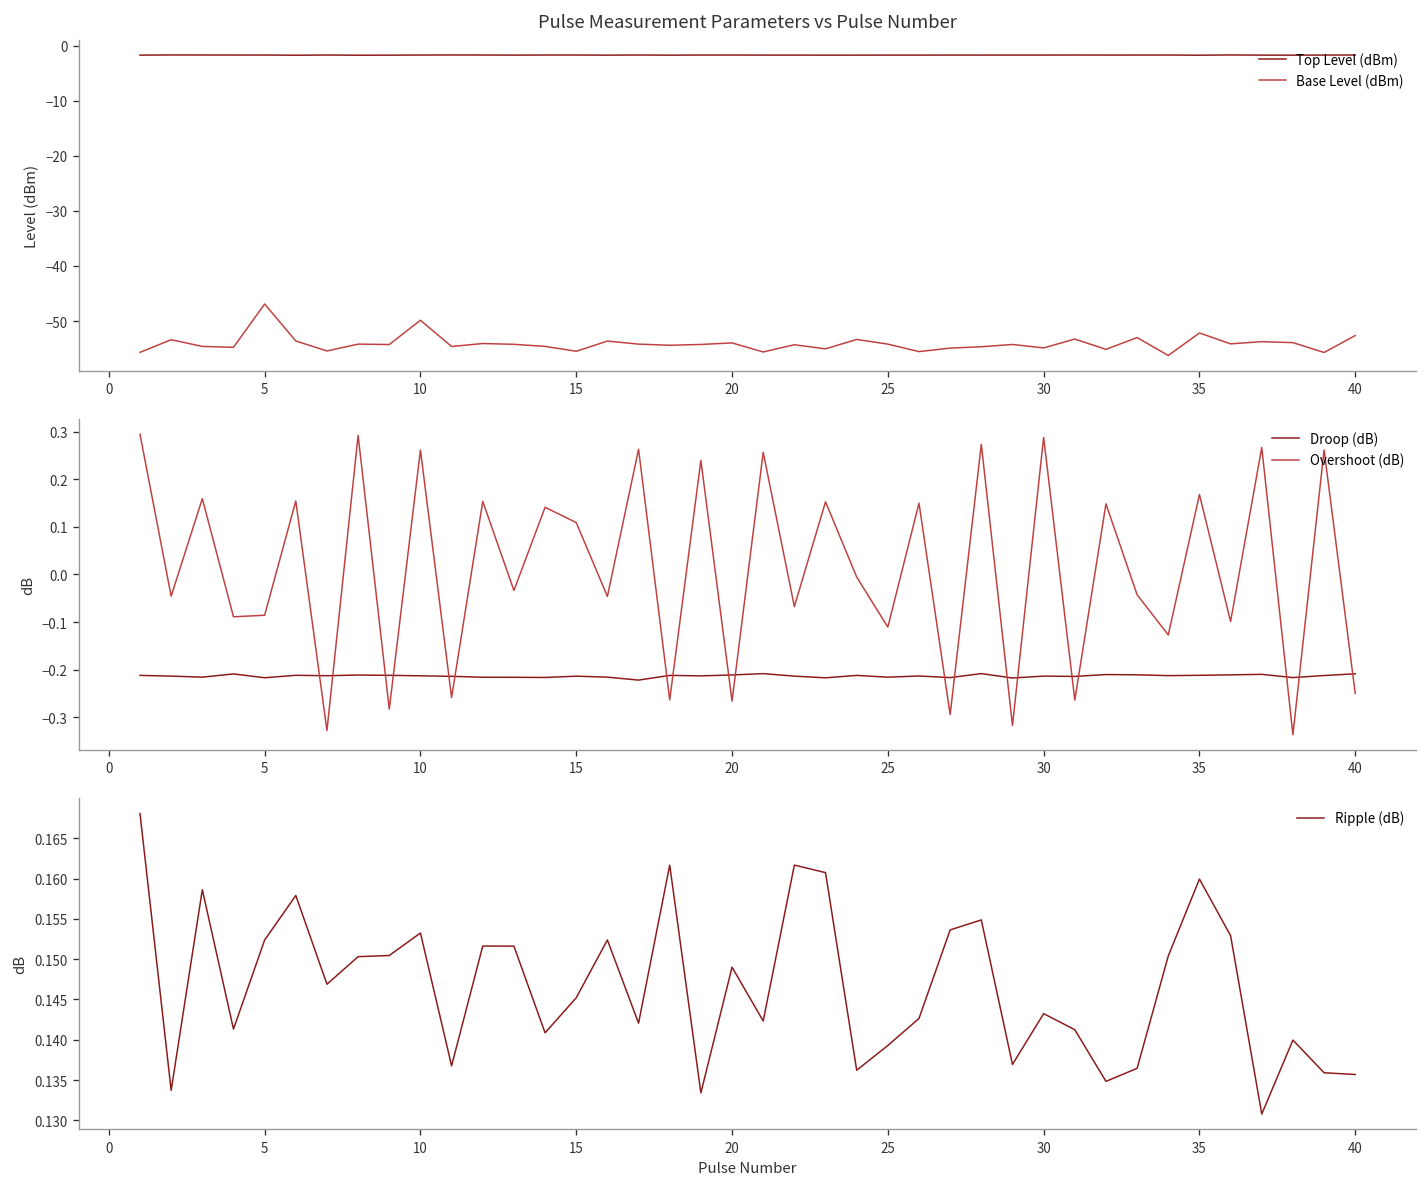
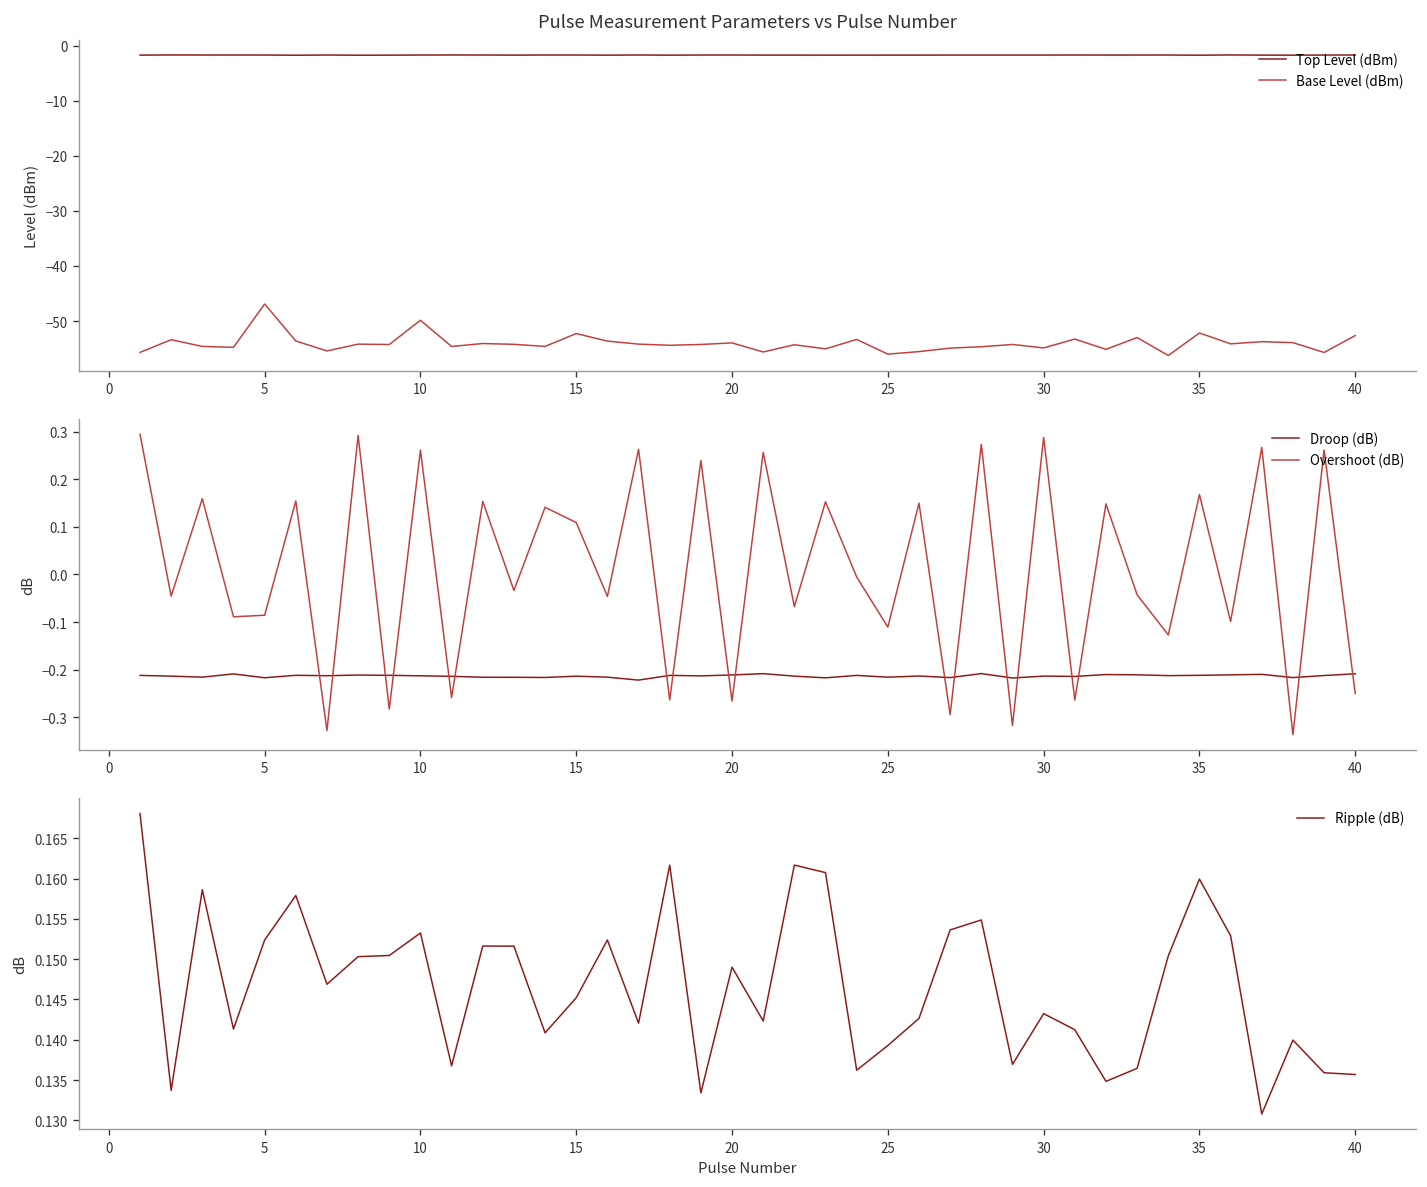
  {
    "Pulse Measurement Parameters vs Pulse Number": {
      "Top Level (dBm)": {
        "5": -2,
        "10": -2,
        "15": -2,
        "20": -2,
        "25": -2,
        "30": -2,
        "35": -2,
        "40": -2
      },
      "Base Level (dBm)": {
        "5": -47,
        "10": -50,
-       "15": -55,
+       "15": -52,
        "20": -54,
-       "25": -54,
+       "25": -56,
        "30": -55,
        "35": -52,
        "40": -53
      }
    }
  }
